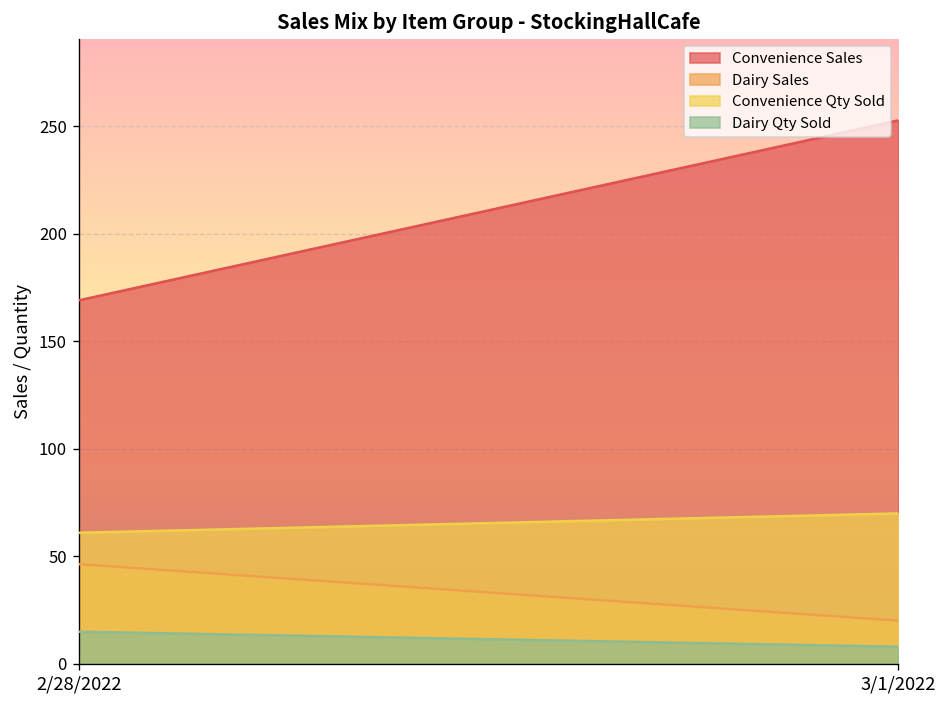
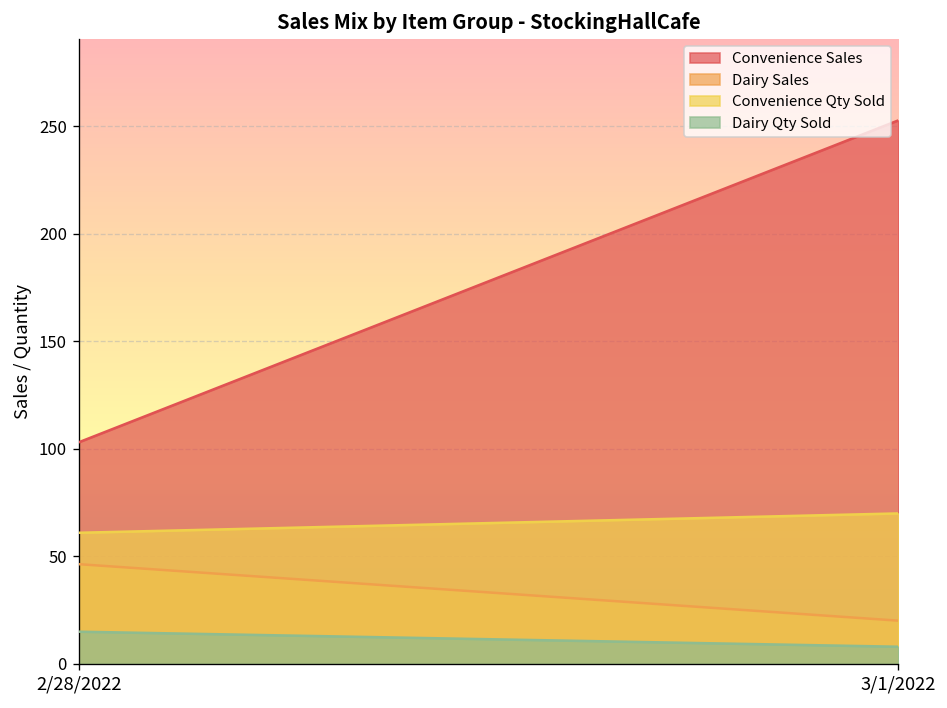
  {
    "Convenience Sales": {
-     "2/28/2022": 169,
+     "2/28/2022": 103,
      "3/1/2022": 253
    },
    "Dairy Qty Sold": {
      "2/28/2022": 15,
      "3/1/2022": 8
    }
  }
